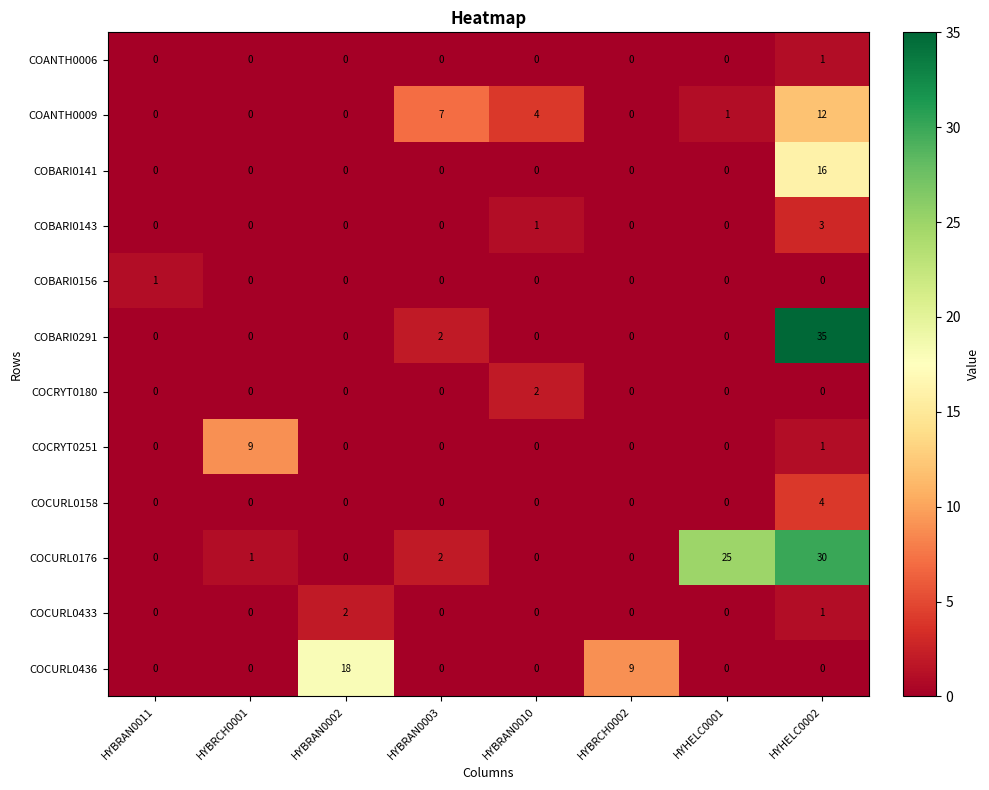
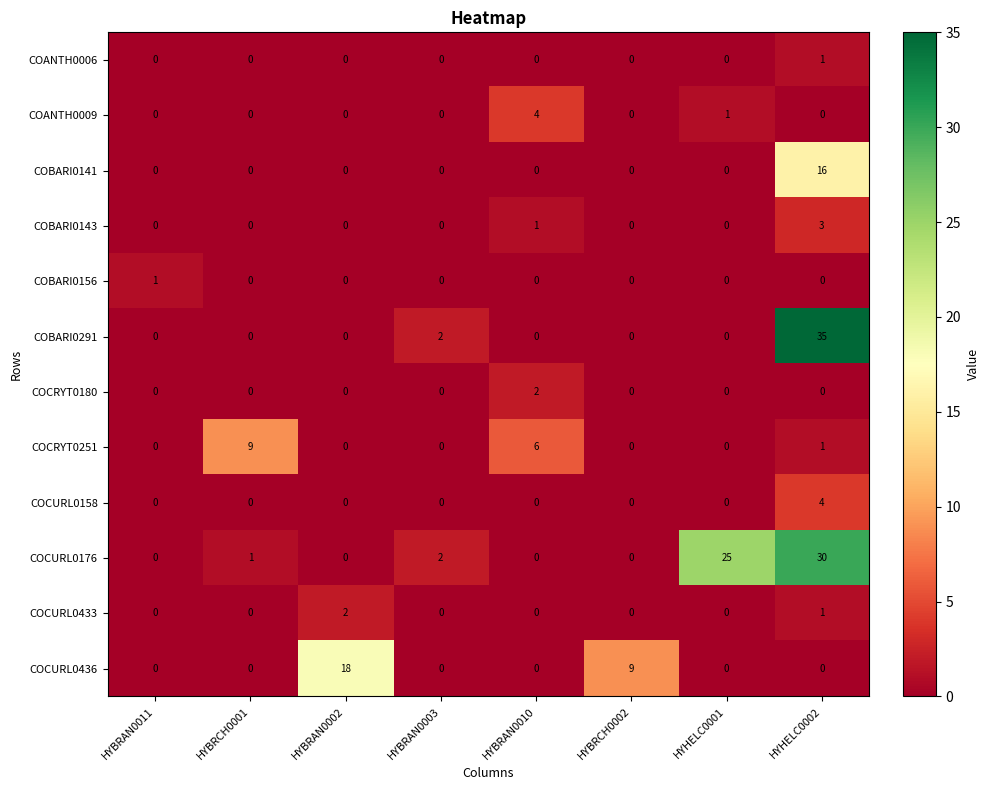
  {
    "COANTH0006": {
      "HYBRAN0011": 0,
      "HYBRCH0001": 0,
      "HYBRAN0002": 0,
      "HYBRAN0003": 0,
      "HYBRAN0010": 0,
      "HYBRCH0002": 0,
      "HYHELC0001": 0,
      "HYHELC0002": 1
    },
    "COANTH0009": {
      "HYBRAN0011": 0,
      "HYBRCH0001": 0,
      "HYBRAN0002": 0,
-     "HYBRAN0003": 7,
+     "HYBRAN0003": 0,
      "HYBRAN0010": 4,
      "HYBRCH0002": 0,
      "HYHELC0001": 1,
-     "HYHELC0002": 12
+     "HYHELC0002": 0
    },
    "COBARI0141": {
      "HYBRAN0011": 0,
      "HYBRCH0001": 0,
      "HYBRAN0002": 0,
      "HYBRAN0003": 0,
      "HYBRAN0010": 0,
      "HYBRCH0002": 0,
      "HYHELC0001": 0,
      "HYHELC0002": 16
    },
    "COBARI0143": {
      "HYBRAN0011": 0,
      "HYBRCH0001": 0,
      "HYBRAN0002": 0,
      "HYBRAN0003": 0,
      "HYBRAN0010": 1,
      "HYBRCH0002": 0,
      "HYHELC0001": 0,
      "HYHELC0002": 3
    },
    "COBARI0156": {
      "HYBRAN0011": 1,
      "HYBRCH0001": 0,
      "HYBRAN0002": 0,
      "HYBRAN0003": 0,
      "HYBRAN0010": 0,
      "HYBRCH0002": 0,
      "HYHELC0001": 0,
      "HYHELC0002": 0
    },
    "COBARI0291": {
      "HYBRAN0011": 0,
      "HYBRCH0001": 0,
      "HYBRAN0002": 0,
      "HYBRAN0003": 2,
      "HYBRAN0010": 0,
      "HYBRCH0002": 0,
      "HYHELC0001": 0,
      "HYHELC0002": 35
    },
    "COCRYT0180": {
      "HYBRAN0011": 0,
      "HYBRCH0001": 0,
      "HYBRAN0002": 0,
      "HYBRAN0003": 0,
      "HYBRAN0010": 2,
      "HYBRCH0002": 0,
      "HYHELC0001": 0,
      "HYHELC0002": 0
    },
    "COCRYT0251": {
      "HYBRAN0011": 0,
      "HYBRCH0001": 9,
      "HYBRAN0002": 0,
      "HYBRAN0003": 0,
-     "HYBRAN0010": 0,
+     "HYBRAN0010": 6,
      "HYBRCH0002": 0,
      "HYHELC0001": 0,
      "HYHELC0002": 1
    },
    "COCURL0158": {
      "HYBRAN0011": 0,
      "HYBRCH0001": 0,
      "HYBRAN0002": 0,
      "HYBRAN0003": 0,
      "HYBRAN0010": 0,
      "HYBRCH0002": 0,
      "HYHELC0001": 0,
      "HYHELC0002": 4
    },
    "COCURL0176": {
      "HYBRAN0011": 0,
      "HYBRCH0001": 1,
      "HYBRAN0002": 0,
      "HYBRAN0003": 2,
      "HYBRAN0010": 0,
      "HYBRCH0002": 0,
      "HYHELC0001": 25,
      "HYHELC0002": 30
    },
    "COCURL0433": {
      "HYBRAN0011": 0,
      "HYBRCH0001": 0,
      "HYBRAN0002": 2,
      "HYBRAN0003": 0,
      "HYBRAN0010": 0,
      "HYBRCH0002": 0,
      "HYHELC0001": 0,
      "HYHELC0002": 1
    },
    "COCURL0436": {
      "HYBRAN0011": 0,
      "HYBRCH0001": 0,
      "HYBRAN0002": 18,
      "HYBRAN0003": 0,
      "HYBRAN0010": 0,
      "HYBRCH0002": 9,
      "HYHELC0001": 0,
      "HYHELC0002": 0
    }
  }
